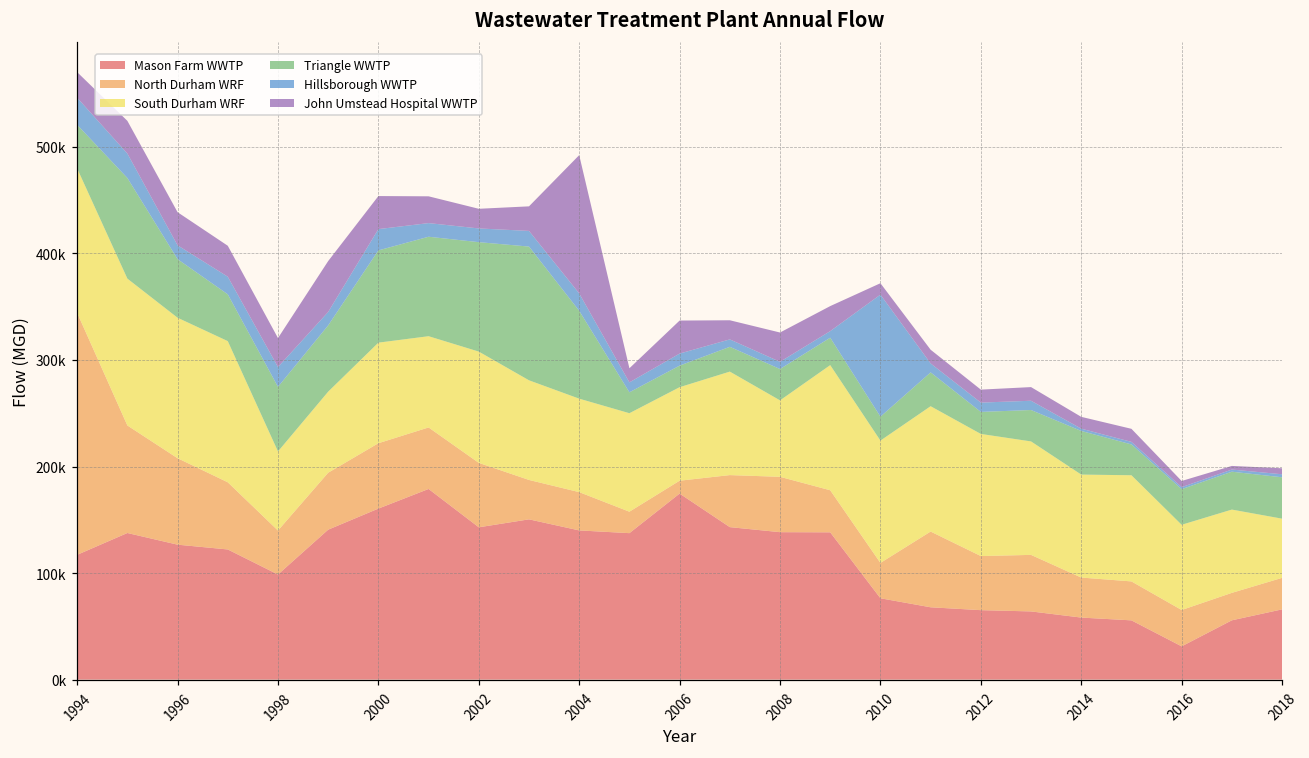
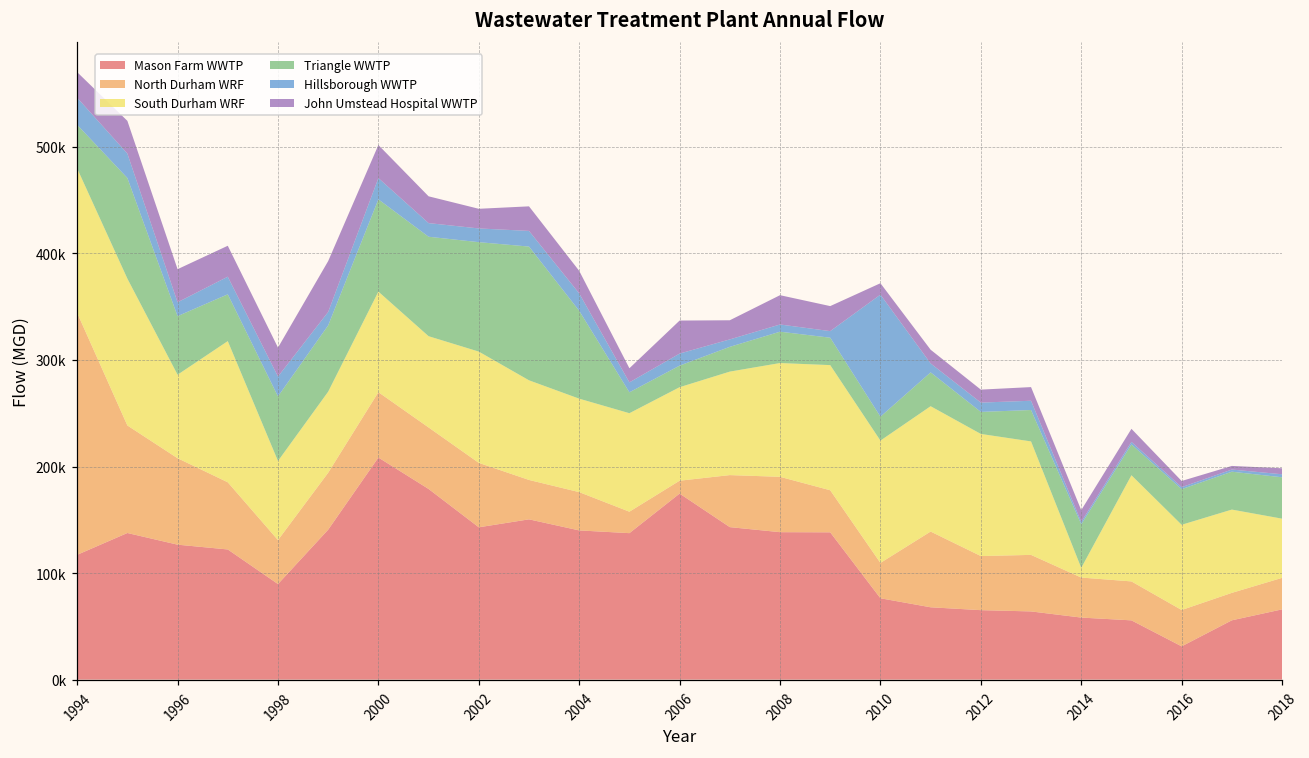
  {
    "Mason Farm WWTP": {
      "1994": 120000,
      "1996": 130000,
-     "1998": 100000,
-     "2000": 160000,
+     "1998": 90000,
+     "2000": 210000,
      "2002": 140000,
      "2004": 140000,
      "2006": 170000,
      "2008": 140000,
      "2010": 80000,
      "2012": 70000,
      "2014": 60000,
      "2016": 30000,
      "2018": 70000
    },
    "North Durham WRF": {
      "1994": 230000,
      "1996": 80000,
      "1998": 40000,
      "2000": 60000,
      "2002": 60000,
      "2004": 40000,
      "2006": 10000,
      "2008": 50000,
      "2010": 30000,
      "2012": 50000,
      "2014": 40000,
      "2016": 30000,
      "2018": 30000
    },
    "South Durham WRF": {
      "1994": 140000,
-     "1996": 130000,
+     "1996": 80000,
      "1998": 70000,
      "2000": 90000,
      "2002": 100000,
      "2004": 90000,
      "2006": 90000,
-     "2008": 70000,
+     "2008": 110000,
      "2010": 110000,
      "2012": 110000,
-     "2014": 100000,
+     "2014": 10000,
      "2016": 80000,
      "2018": 60000
    },
    "Triangle WWTP": {
      "1994": 40000,
      "1996": 50000,
      "1998": 60000,
      "2000": 90000,
      "2002": 100000,
      "2004": 80000,
      "2006": 20000,
      "2008": 30000,
      "2010": 20000,
      "2012": 20000,
      "2018": 40000
    },
    "Hillsborough WWTP": {
      "1994": 30000,
      "1996": 10000,
      "1998": 20000,
      "2000": 20000,
      "2002": 10000,
      "2004": 20000,
      "2006": 10000,
      "2008": 10000,
      "2010": 110000,
      "2012": 10000,
      "2018": 0
    },
    "John Umstead Hospital WWTP": {
      "1994": 20000,
      "1996": 30000,
      "1998": 30000,
      "2000": 30000,
      "2002": 20000,
-     "2004": 130000,
+     "2004": 20000,
      "2006": 30000,
      "2008": 30000,
      "2010": 10000,
      "2012": 10000,
      "2014": 10000,
      "2016": 10000,
      "2018": 10000
    }
  }
